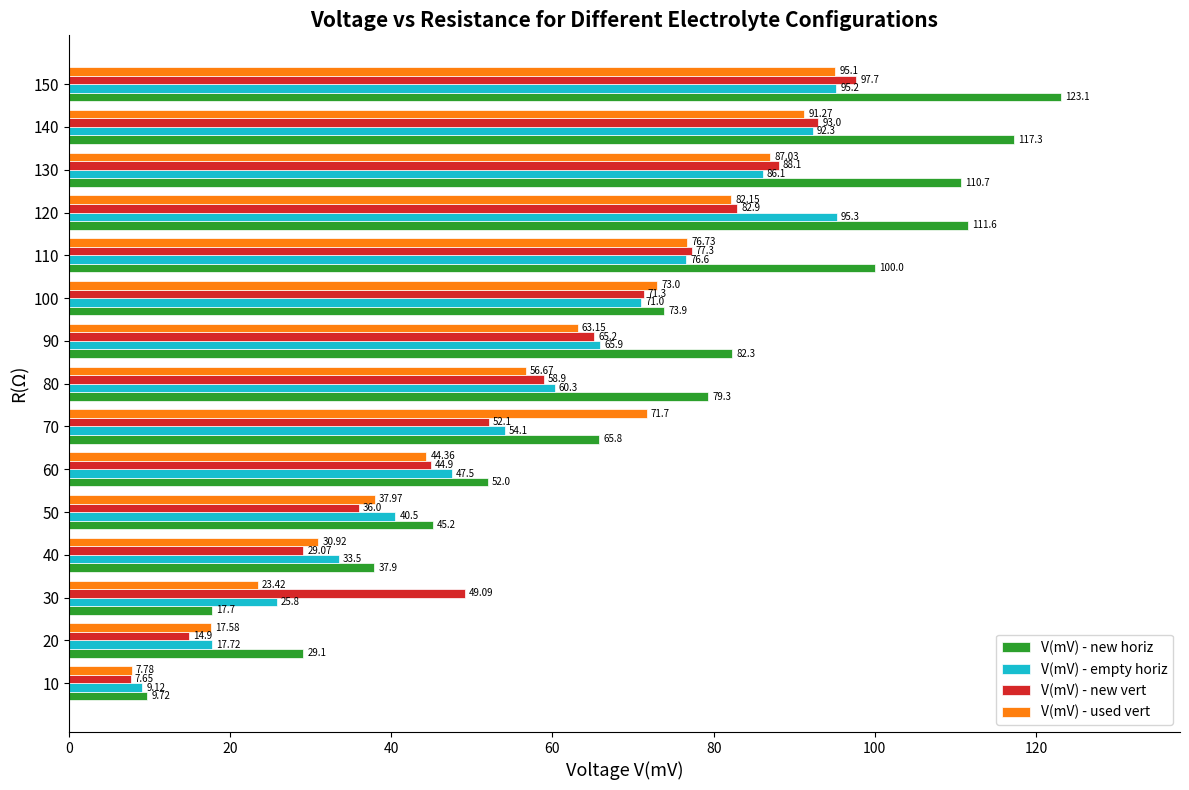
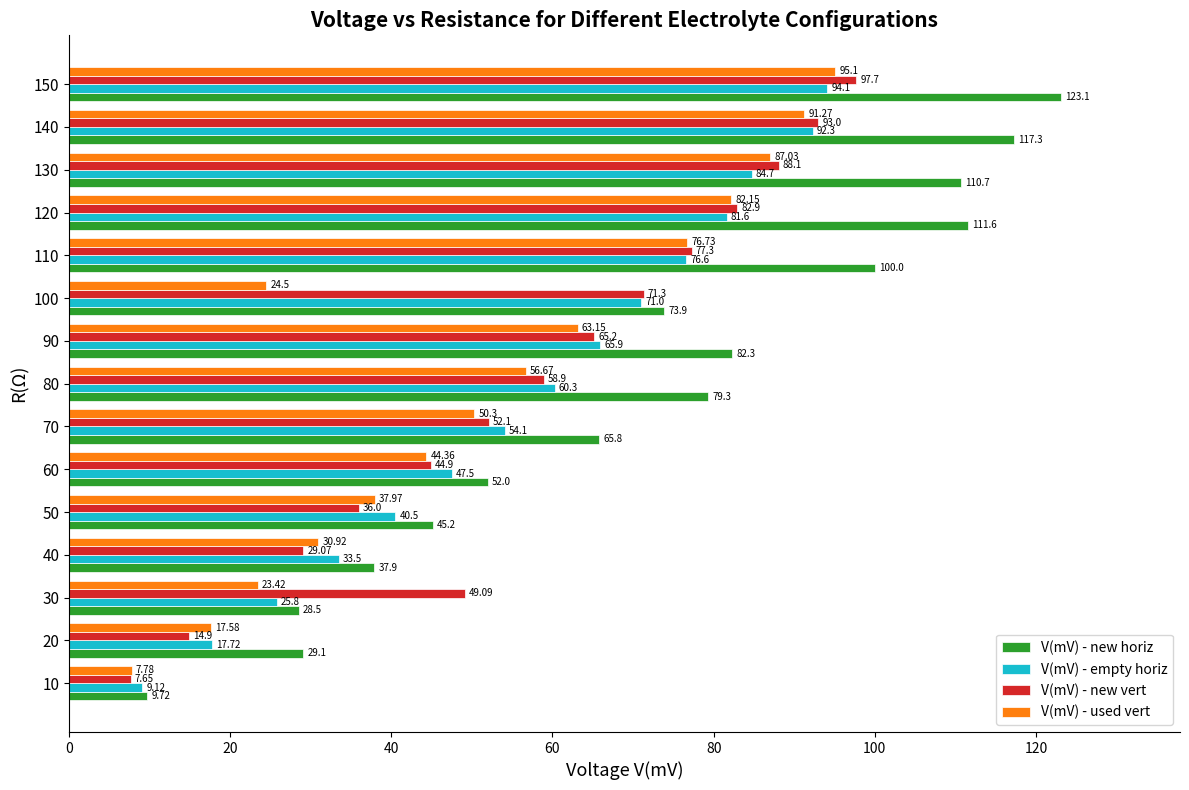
  {
    "V(mV) - new horiz": {
      "150": 123.1,
      "140": 117.3,
      "130": 110.7,
      "120": 111.6,
      "110": 100.0,
      "100": 73.9,
      "90": 82.3,
      "80": 79.3,
      "70": 65.8,
      "60": 52.0,
      "50": 45.2,
      "40": 37.9,
-     "30": 17.7,
+     "30": 28.5,
      "20": 29.1,
      "10": 9.72
    },
    "V(mV) - empty horiz": {
-     "150": 95.2,
+     "150": 94.1,
      "140": 92.3,
-     "130": 86.1,
-     "120": 95.3,
+     "130": 84.7,
+     "120": 81.6,
      "110": 76.6,
      "100": 71.0,
      "90": 65.9,
      "80": 60.3,
      "70": 54.1,
      "60": 47.5,
      "50": 40.5,
      "40": 33.5,
      "30": 25.8,
      "20": 17.72,
      "10": 9.12
    },
    "V(mV) - new vert": {
      "150": 97.7,
      "140": 93.0,
      "130": 88.1,
      "120": 82.9,
      "110": 77.3,
      "100": 71.3,
      "90": 65.2,
      "80": 58.9,
      "70": 52.1,
      "60": 44.9,
      "50": 36.0,
      "40": 29.07,
      "30": 49.09,
      "20": 14.9,
      "10": 7.65
    },
    "V(mV) - used vert": {
      "150": 95.1,
      "140": 91.27,
      "130": 87.03,
      "120": 82.15,
      "110": 76.73,
-     "100": 73.0,
+     "100": 24.5,
      "90": 63.15,
      "80": 56.67,
-     "70": 71.7,
+     "70": 50.3,
      "60": 44.36,
      "50": 37.97,
      "40": 30.92,
      "30": 23.42,
      "20": 17.58,
      "10": 7.78
    }
  }
